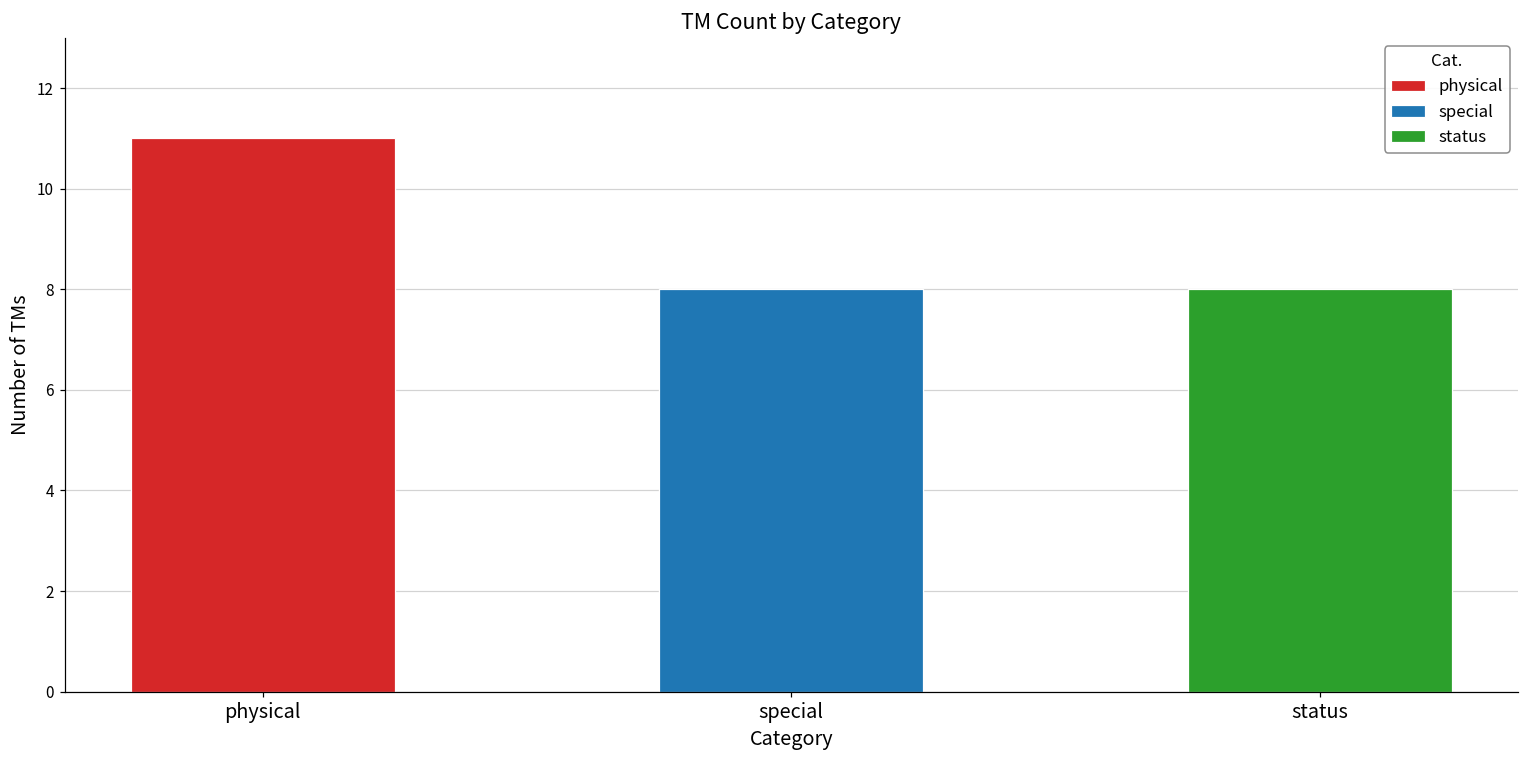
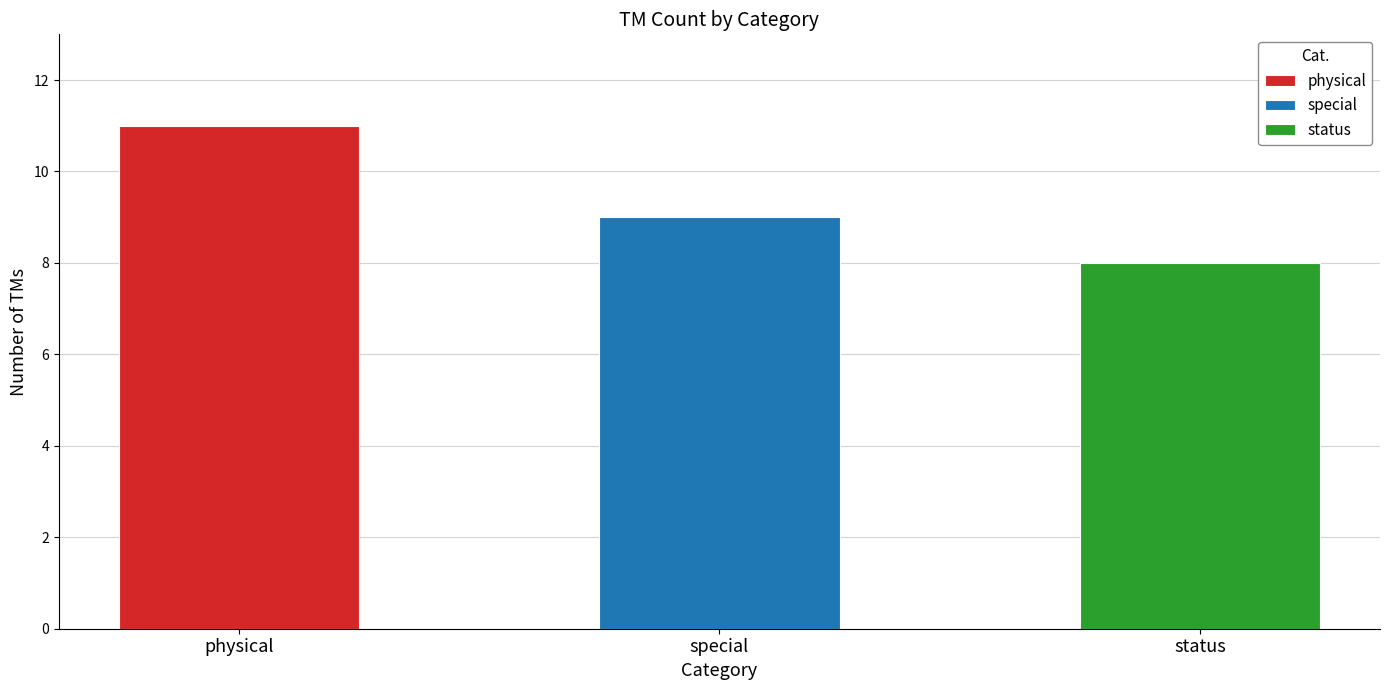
  {
    "special": {
-     "special": 8
+     "special": 9
    },
    "status": {
      "status": 8
    }
  }
